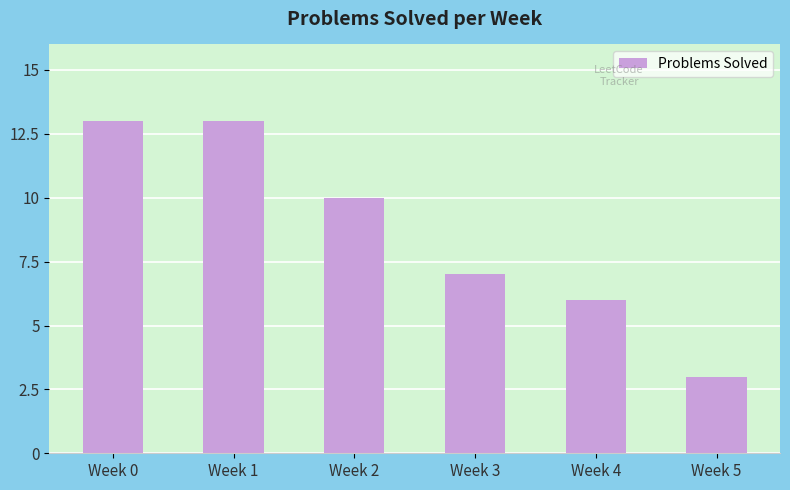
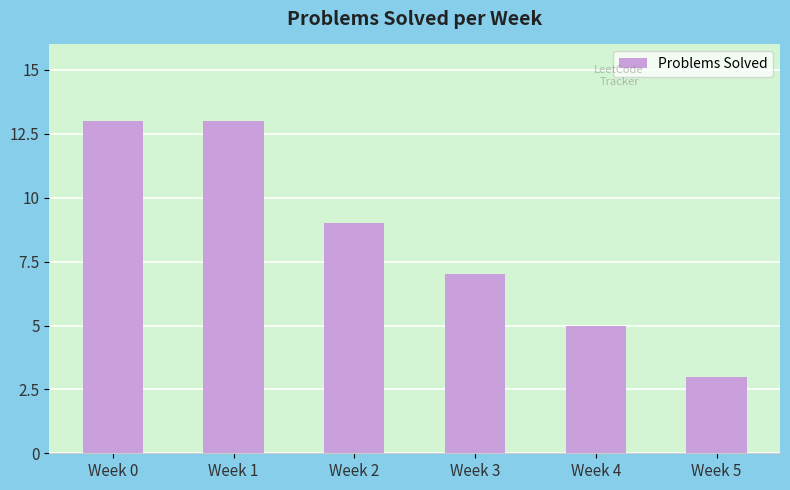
  {
    "Week 0": 13,
    "Week 1": 13,
-   "Week 2": 10,
+   "Week 2": 9,
    "Week 3": 7,
-   "Week 4": 6,
+   "Week 4": 5,
    "Week 5": 3
  }
